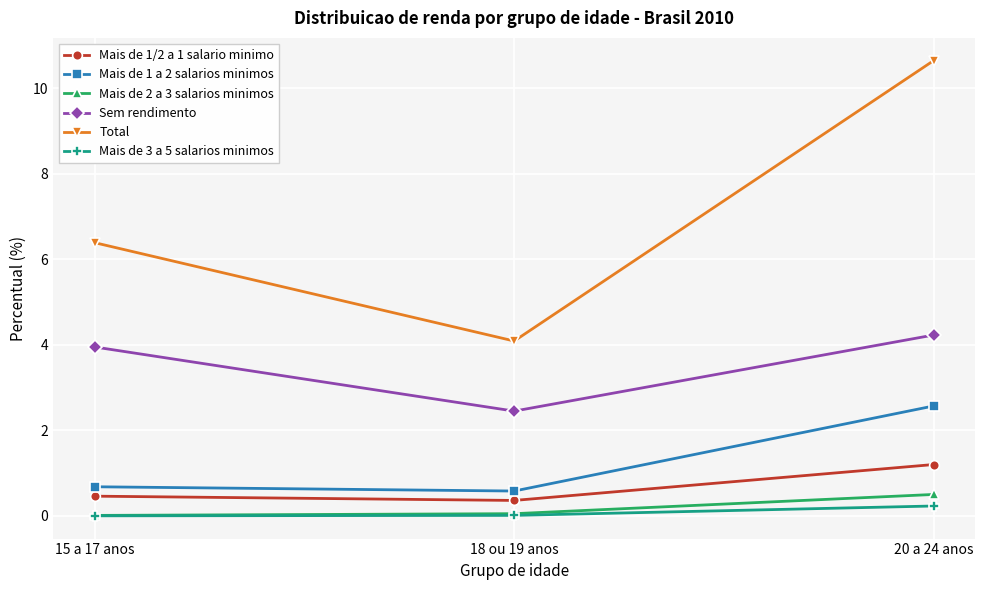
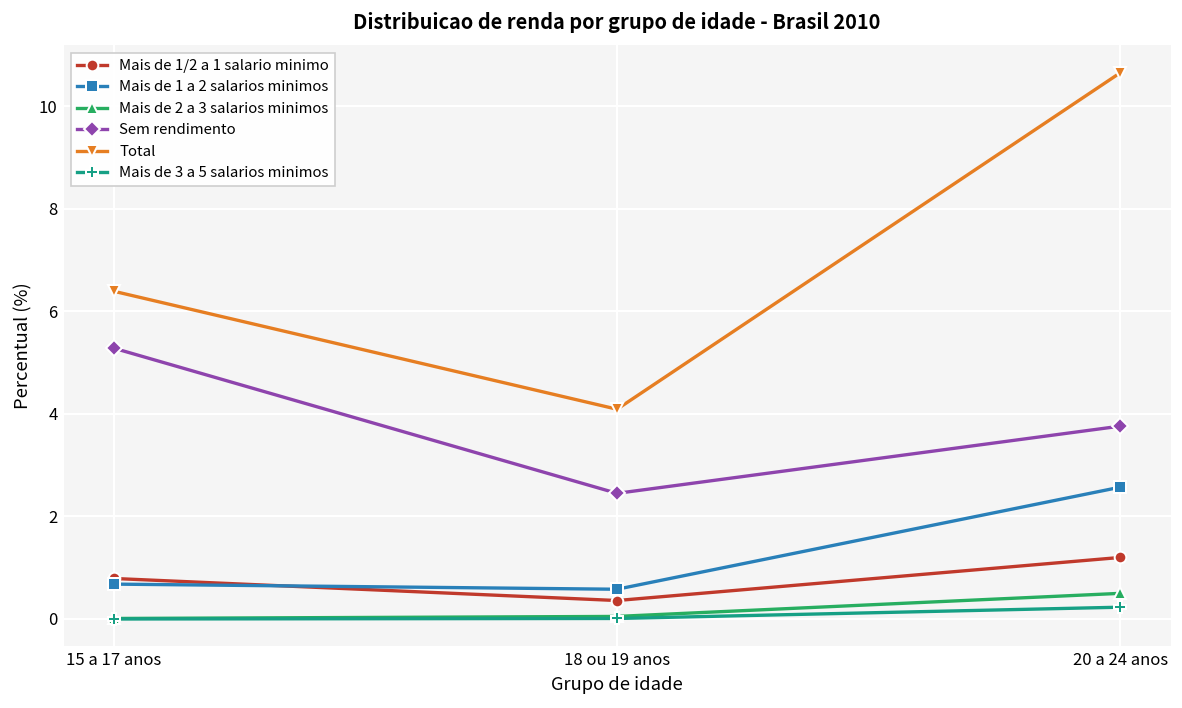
  {
    "Mais de 1/2 a 1 salario minimo": {
-     "15 a 17 anos": 0.5,
+     "15 a 17 anos": 0.8,
      "18 ou 19 anos": 0.4,
      "20 a 24 anos": 1.2
    },
    "Mais de 1 a 2 salarios minimos": {
      "15 a 17 anos": 0.7,
      "18 ou 19 anos": 0.6,
      "20 a 24 anos": 2.6
    },
    "Sem rendimento": {
-     "15 a 17 anos": 4.0,
+     "15 a 17 anos": 5.3,
      "18 ou 19 anos": 2.5,
-     "20 a 24 anos": 4.2
+     "20 a 24 anos": 3.8
    },
    "Total": {
      "15 a 17 anos": 6.4,
      "18 ou 19 anos": 4.1,
      "20 a 24 anos": 10.7
    }
  }
